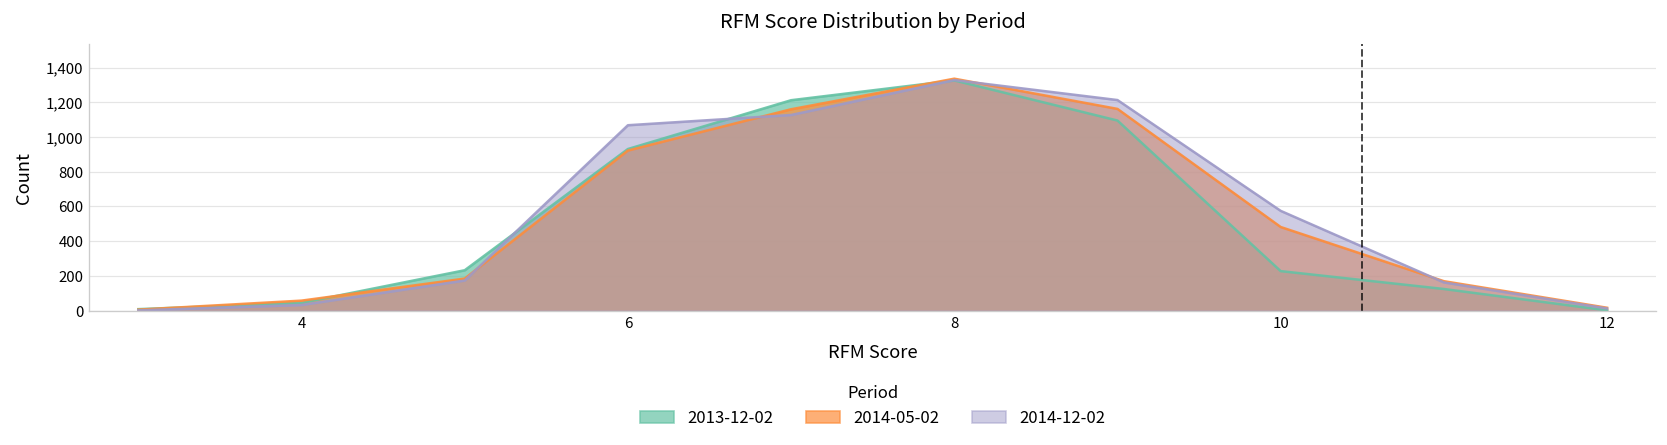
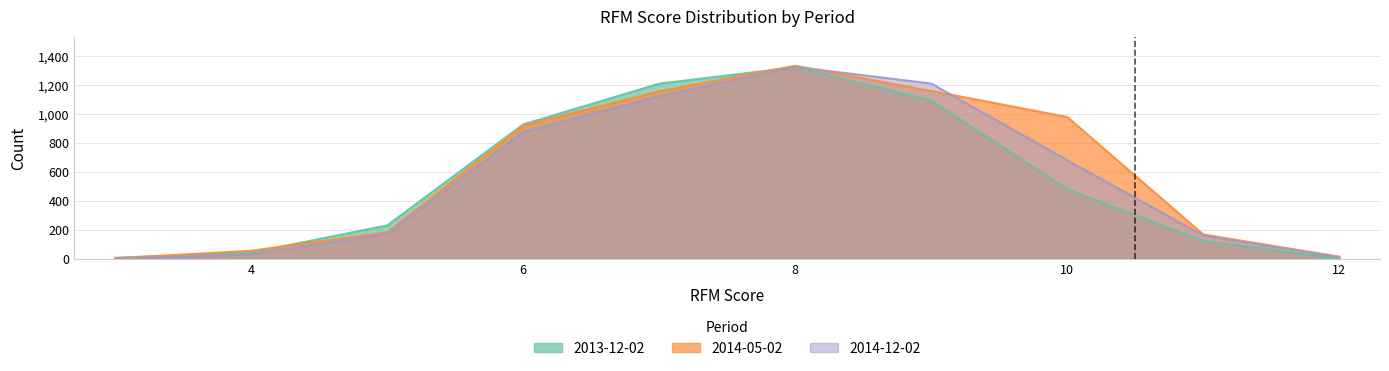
  {
    "2013-12-02": {
-     "10": "230"
+     "10": "480"
    },
    "2014-05-02": {
-     "10": "480"
+     "10": "980"
    },
    "2014-12-02": {
-     "6": "1,070",
-     "10": "580"
+     "6": "880",
+     "10": "680"
    }
  }
